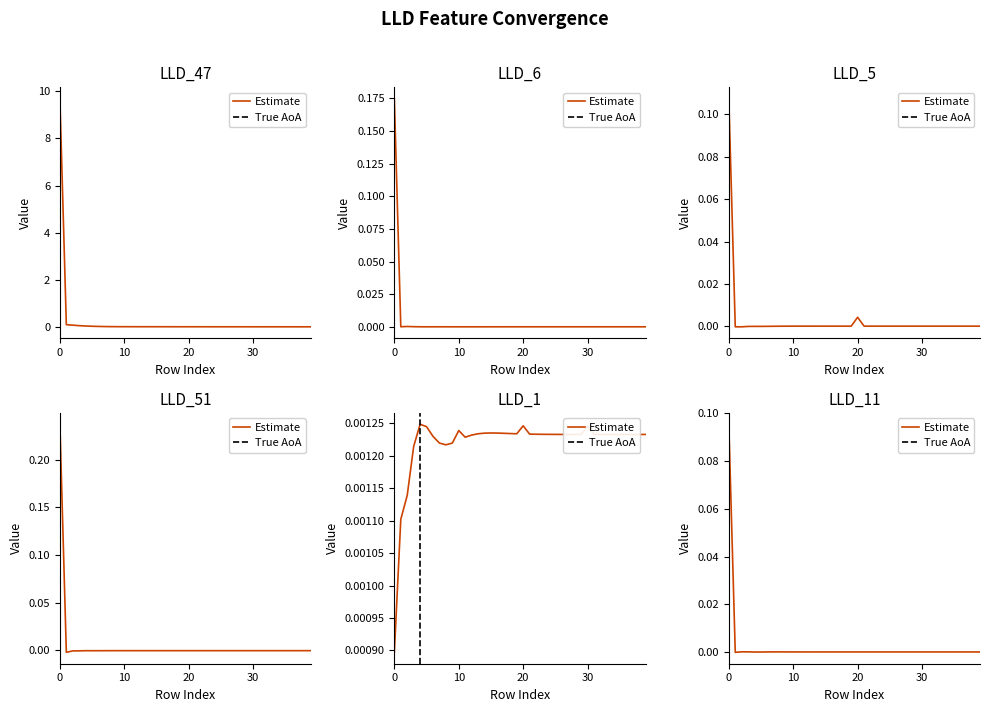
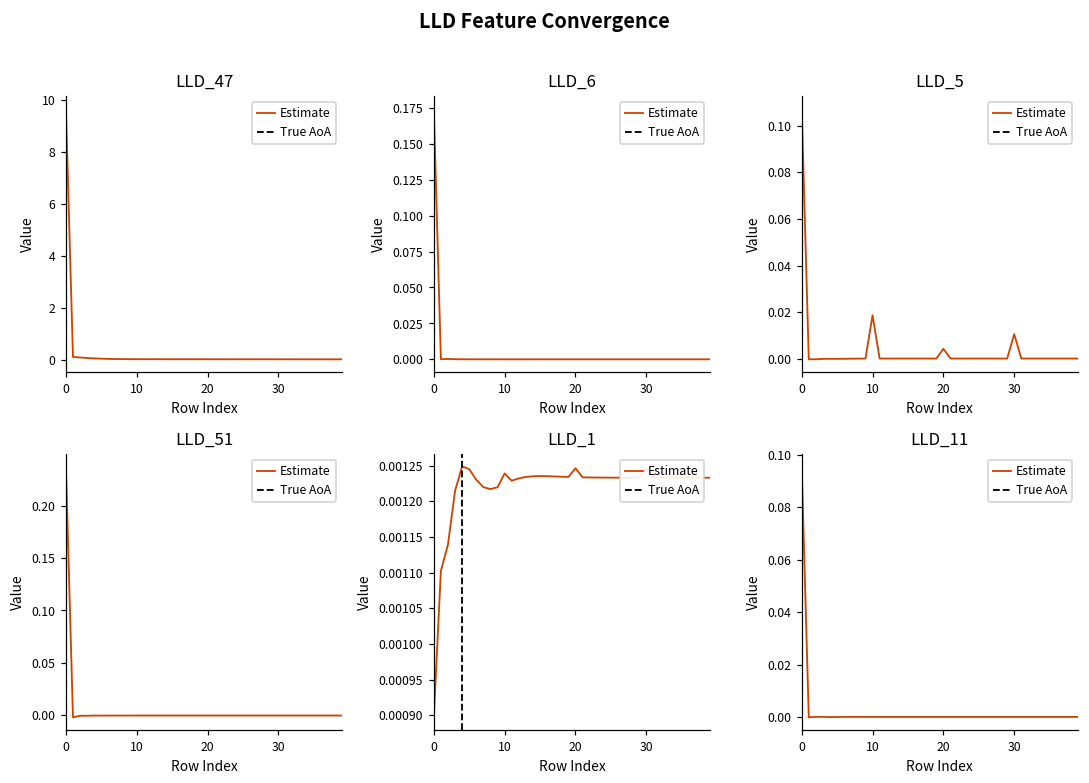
  {
    "LLD_47": {
      "0": 9.7,
      "10": 0.0,
      "20": 0.0,
      "30": 0.0
    },
    "LLD_6": {
      "0": 0.175,
      "10": 0.000,
      "20": 0.000,
      "30": 0.000
    },
    "LLD_5": {
      "0": 0.107,
-     "10": 0.000,
+     "10": 0.019,
      "20": 0.004,
-     "30": 0.000
+     "30": 0.011
    },
    "LLD_51": {
      "0": 0.24,
      "10": 0.00,
      "20": 0.00,
      "30": 0.00
    },
    "LLD_1": {
      "0": 0.00090,
      "10": 0.00124,
      "20": 0.00125
    },
    "LLD_11": {
      "0": 0.095,
      "10": 0.000,
      "20": 0.000,
      "30": 0.000
    }
  }
